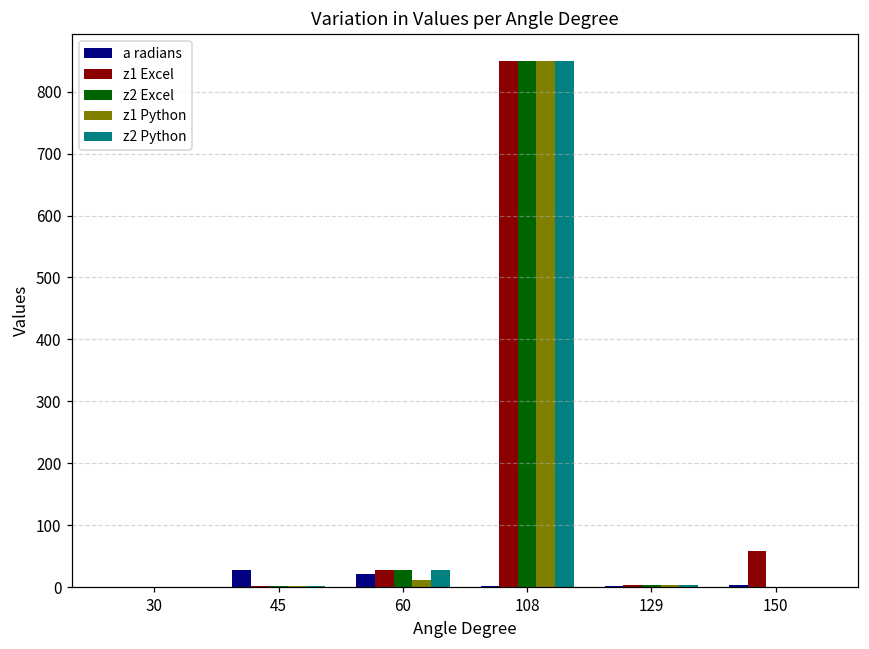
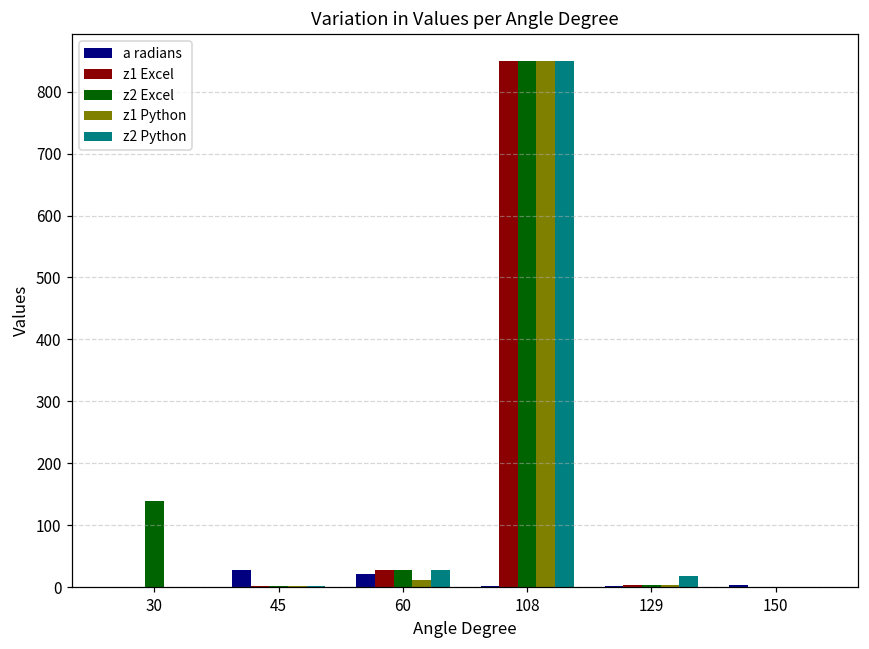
  {
    "a radians": {
      "45": 30,
      "60": 20
    },
    "z1 Excel": {
      "60": 30,
      "108": 850,
-     "150": 60
+     "150": 0
    },
    "z2 Excel": {
-     "30": 0,
+     "30": 140,
      "60": 30,
      "108": 850
    },
    "z1 Python": {
      "60": 10,
      "108": 850
    },
    "z2 Python": {
      "60": 30,
      "108": 850,
-     "129": 0
+     "129": 20
    }
  }
